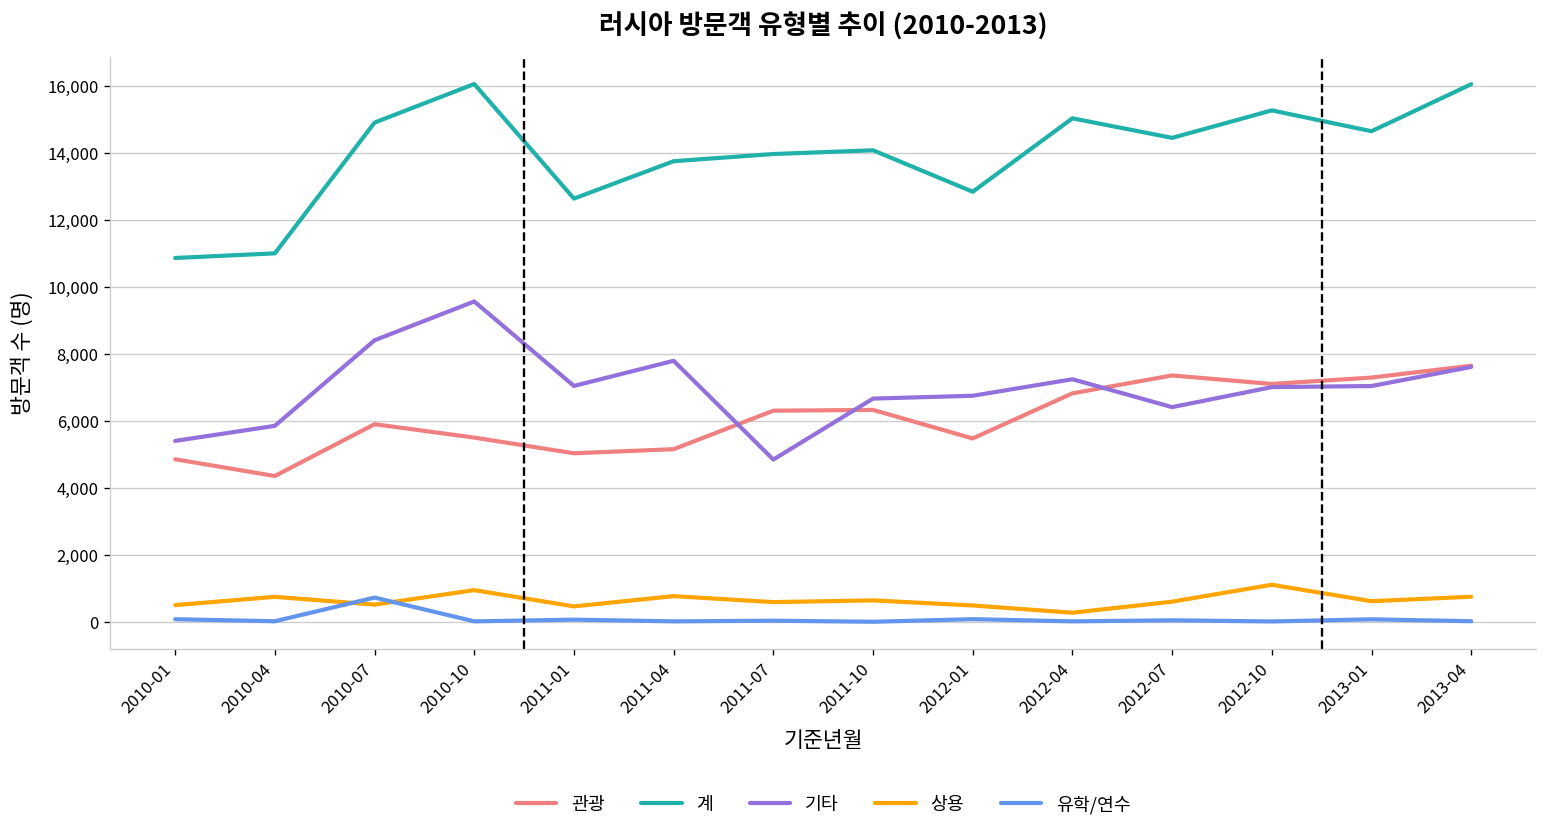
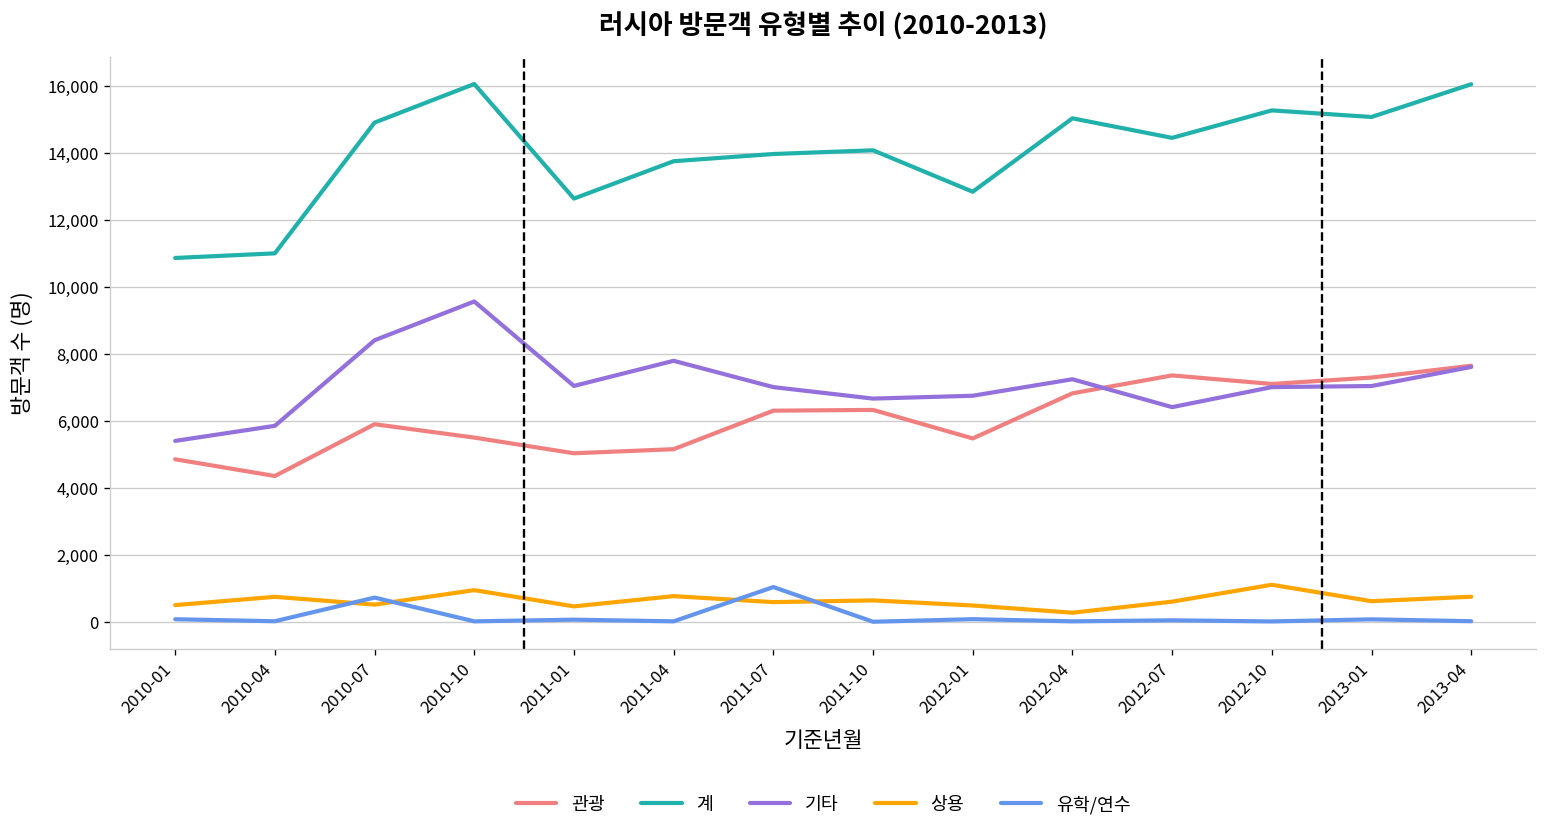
  {
    "관광": {
      "2010-01": "4,900",
      "2010-04": "4,400",
      "2010-07": "5,900",
      "2010-10": "5,500",
      "2011-01": "5,000",
      "2011-04": "5,200",
      "2011-07": "6,300",
      "2011-10": "6,300",
      "2012-01": "5,500",
      "2012-04": "6,800",
      "2012-07": "7,400",
      "2012-10": "7,100",
      "2013-01": "7,300"
    },
    "계": {
      "2010-01": "10,900",
      "2010-04": "11,000",
      "2010-07": "14,900",
      "2010-10": "16,100",
      "2011-01": "12,600",
      "2011-04": "13,800",
      "2011-07": "14,000",
      "2011-10": "14,100",
      "2012-01": "12,900",
      "2012-04": "15,000",
      "2012-07": "14,500",
      "2012-10": "15,300",
-     "2013-01": "14,700",
+     "2013-01": "15,100",
      "2013-04": "16,100"
    },
    "기타": {
      "2010-01": "5,400",
      "2010-04": "5,900",
      "2010-07": "8,400",
      "2010-10": "9,600",
      "2011-01": "7,100",
      "2011-04": "7,800",
-     "2011-07": "4,900",
+     "2011-07": "7,000",
      "2011-10": "6,700",
      "2012-01": "6,800",
      "2012-04": "7,300",
      "2012-07": "6,400",
      "2012-10": "7,000",
      "2013-01": "7,000"
    },
    "상용": {
      "2010-01": "500",
      "2010-04": "800",
      "2010-07": "500",
      "2010-10": "1,000",
      "2011-01": "500",
      "2011-04": "800",
      "2011-07": "600",
      "2011-10": "600",
      "2012-01": "500",
      "2012-04": "300",
      "2012-07": "600",
      "2012-10": "1,100",
      "2013-01": "600",
      "2013-04": "800"
    },
    "유학/연수": {
      "2010-01": "100",
      "2010-04": "0",
      "2010-07": "700",
      "2010-10": "0",
      "2011-01": "100",
      "2011-04": "0",
-     "2011-07": "0",
+     "2011-07": "1,000",
      "2011-10": "0",
      "2012-01": "100",
      "2012-04": "0",
      "2012-07": "100",
      "2012-10": "0",
      "2013-01": "100",
      "2013-04": "0"
    }
  }
